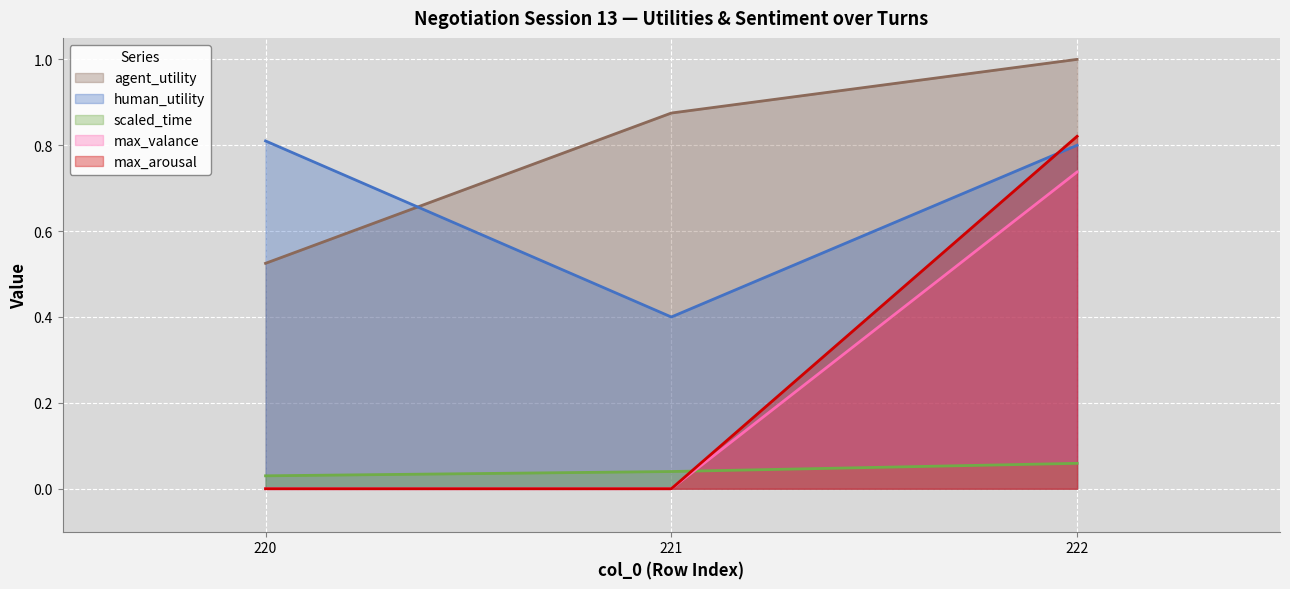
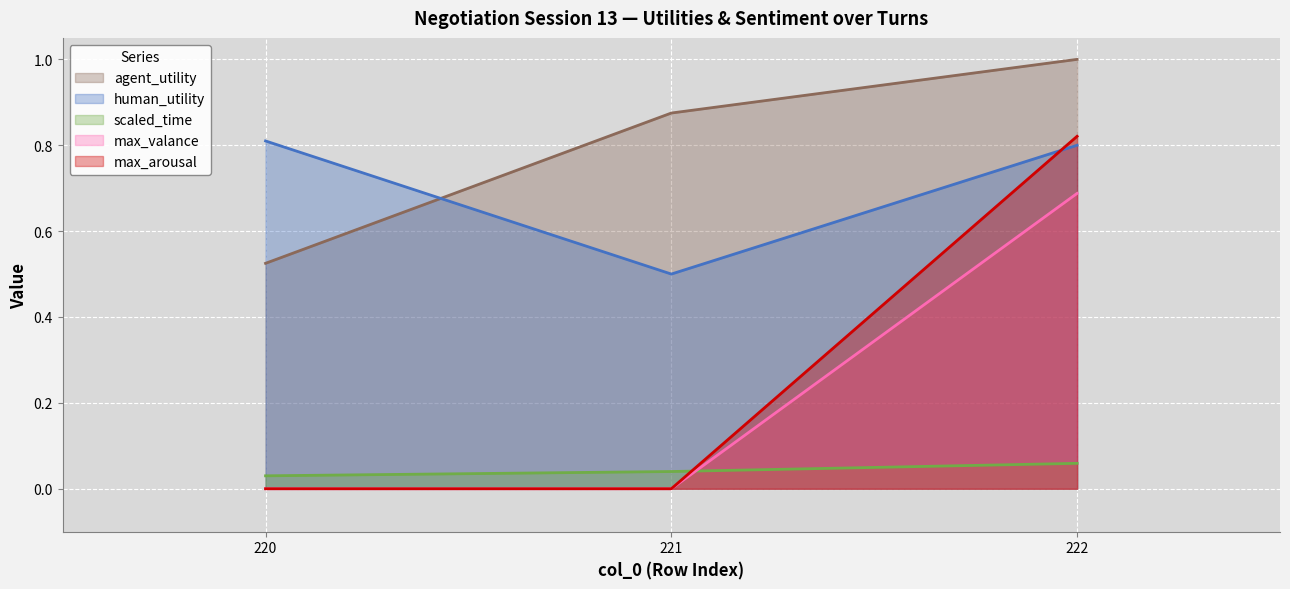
  {
    "human_utility": {
      "220": 0.81,
-     "221": 0.4,
+     "221": 0.5,
      "222": 0.8
    },
    "max_valance": {
-     "222": 0.74
+     "222": 0.69
    },
    "max_arousal": {
      "222": 0.82
    }
  }
